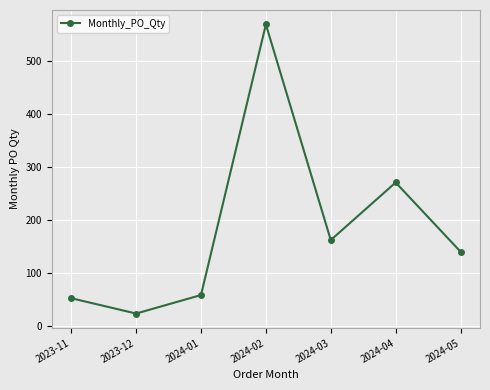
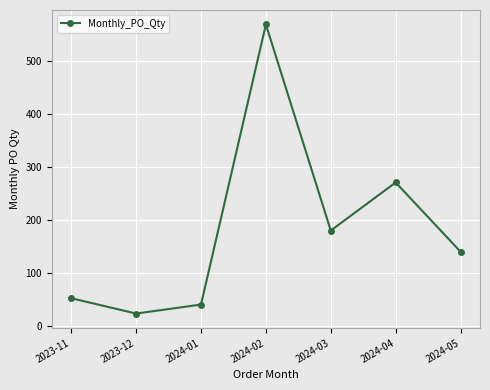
  {
    "2023-11": 50,
    "2023-12": 20,
-   "2024-01": 60,
+   "2024-01": 40,
    "2024-02": 570,
-   "2024-03": 160,
+   "2024-03": 180,
    "2024-04": 270,
    "2024-05": 140
  }
